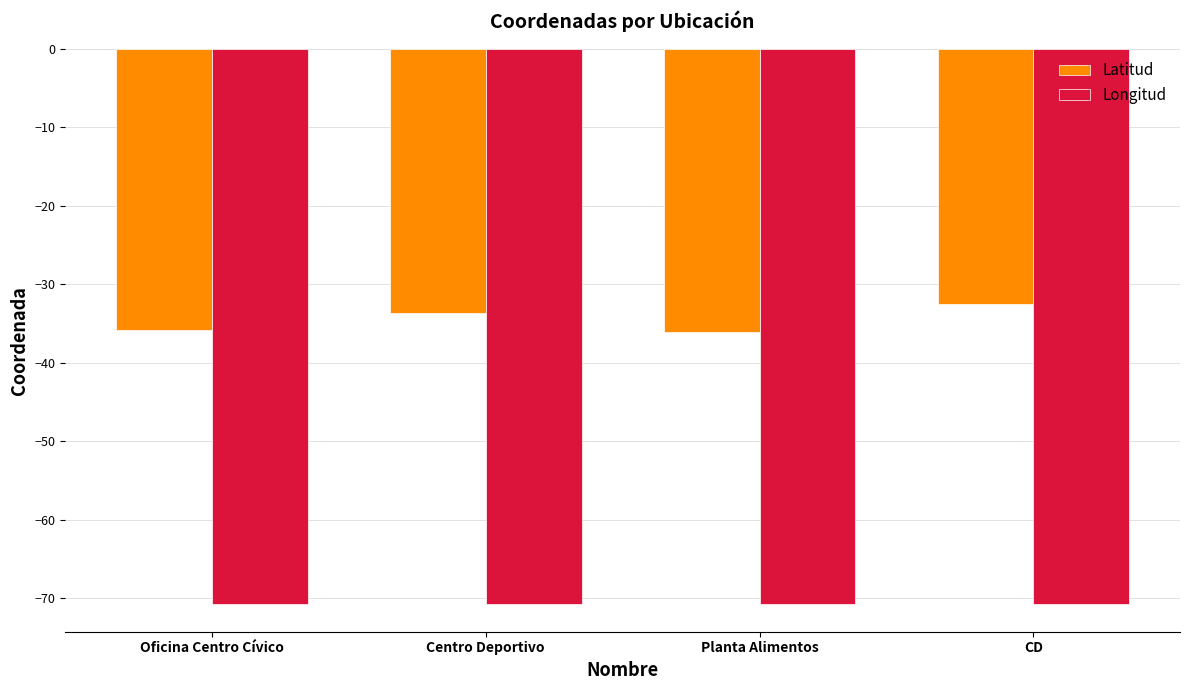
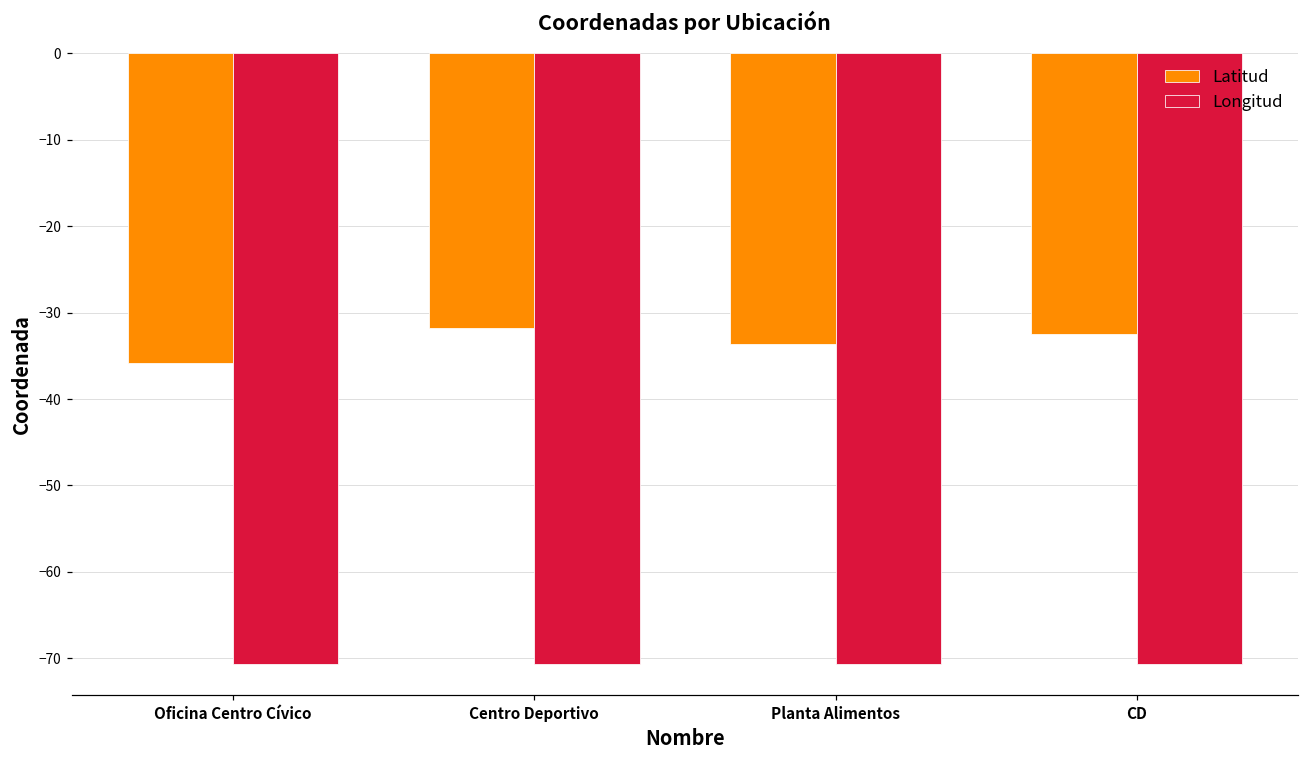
  {
    "Latitud": {
      "Oficina Centro Cívico": -36,
-     "Centro Deportivo": -34,
-     "Planta Alimentos": -36,
+     "Centro Deportivo": -32,
+     "Planta Alimentos": -34,
      "CD": -32
    },
    "Longitud": {
      "Oficina Centro Cívico": -71,
      "Centro Deportivo": -71,
      "Planta Alimentos": -71,
      "CD": -71
    }
  }
